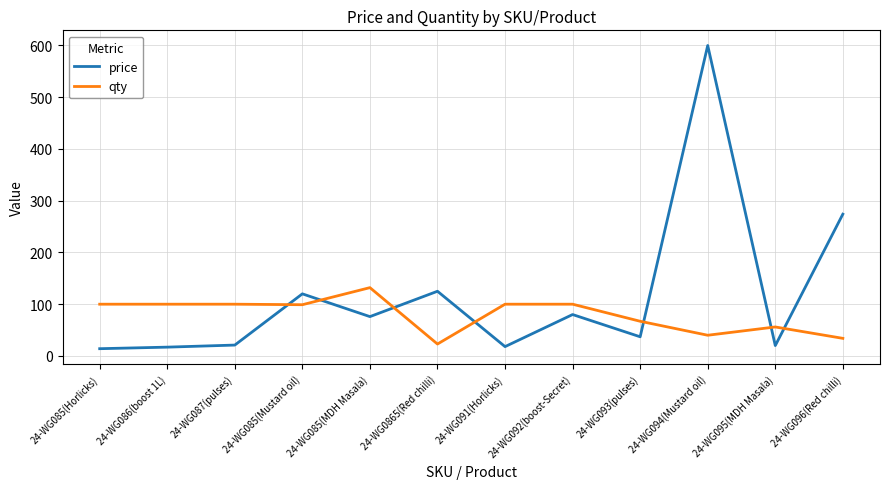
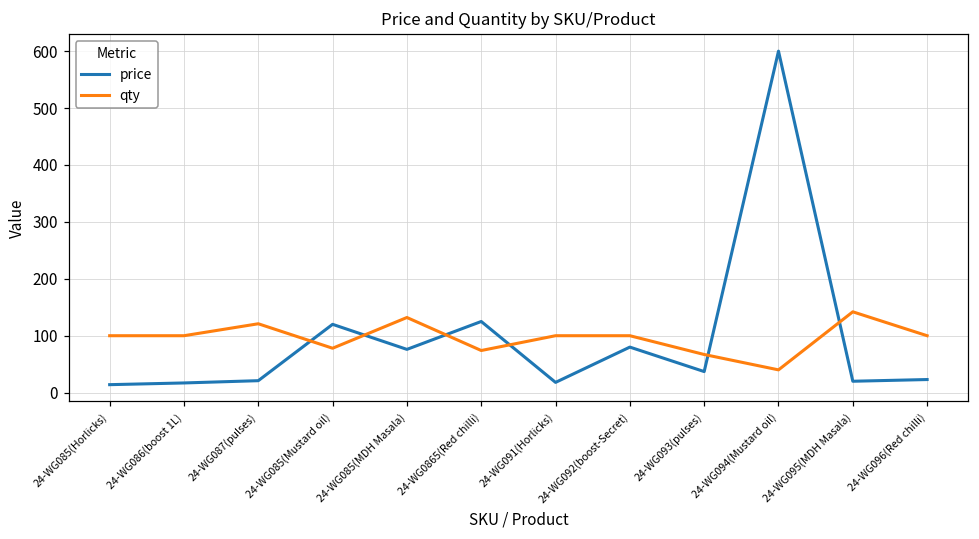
  {
    "price": {
      "24-WG085(Horlicks)": 10,
      "24-WG086(boost 1L)": 20,
      "24-WG087(pulses)": 20,
      "24-WG085(Mustard oil)": 120,
      "24-WG085(MDH Masala)": 80,
      "24-WG0865(Red chilli)": 130,
      "24-WG091(Horlicks)": 20,
      "24-WG092(boost-Secret)": 80,
      "24-WG093(pulses)": 40,
      "24-WG094(Mustard oil)": 600,
      "24-WG095(MDH Masala)": 20,
-     "24-WG096(Red chilli)": 270
+     "24-WG096(Red chilli)": 20
    },
    "qty": {
      "24-WG085(Horlicks)": 100,
      "24-WG086(boost 1L)": 100,
-     "24-WG087(pulses)": 100,
-     "24-WG085(Mustard oil)": 100,
+     "24-WG087(pulses)": 120,
+     "24-WG085(Mustard oil)": 80,
      "24-WG085(MDH Masala)": 130,
-     "24-WG0865(Red chilli)": 20,
+     "24-WG0865(Red chilli)": 70,
      "24-WG091(Horlicks)": 100,
      "24-WG092(boost-Secret)": 100,
      "24-WG093(pulses)": 70,
      "24-WG094(Mustard oil)": 40,
-     "24-WG095(MDH Masala)": 60,
-     "24-WG096(Red chilli)": 30
+     "24-WG095(MDH Masala)": 140,
+     "24-WG096(Red chilli)": 100
    }
  }
